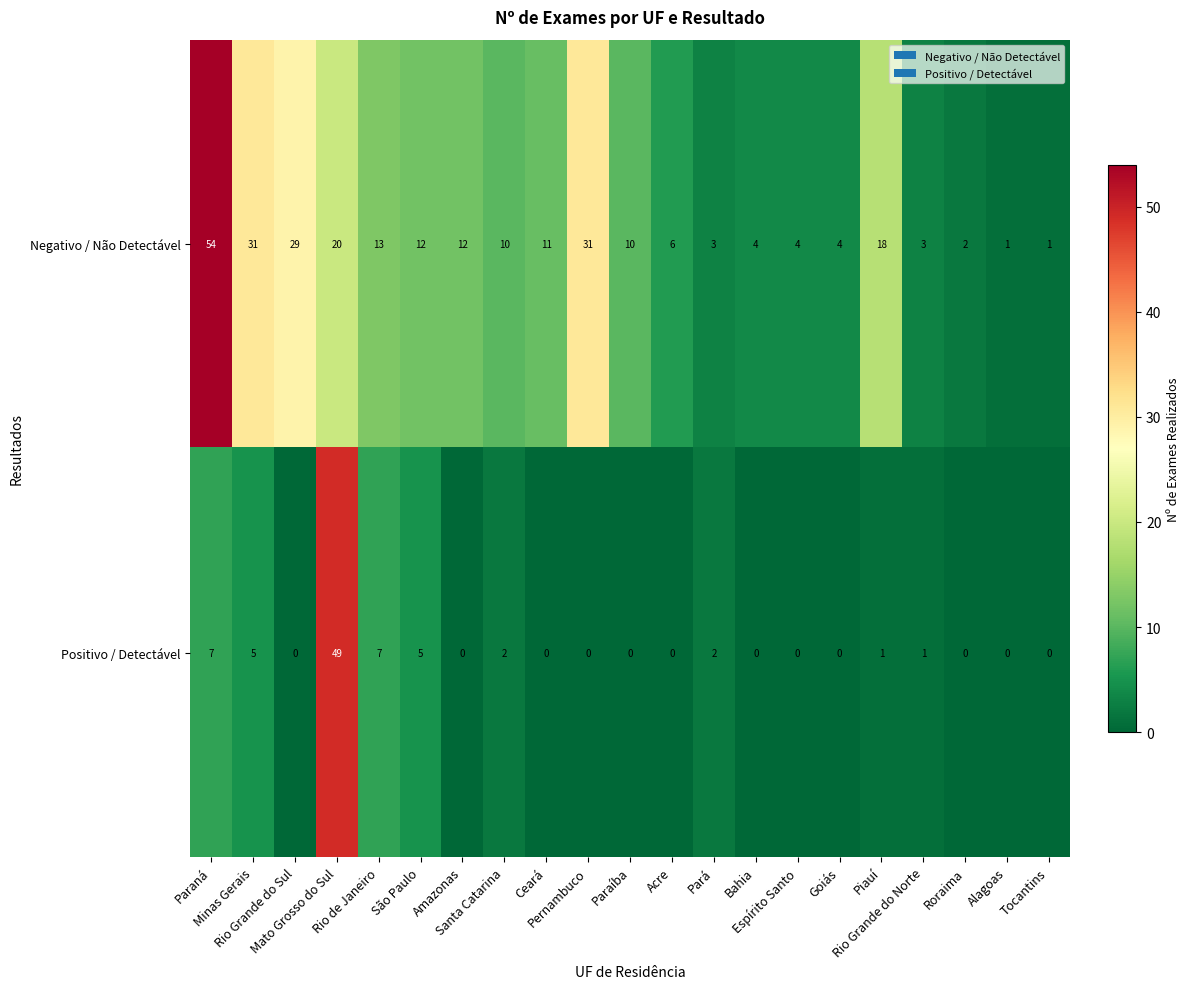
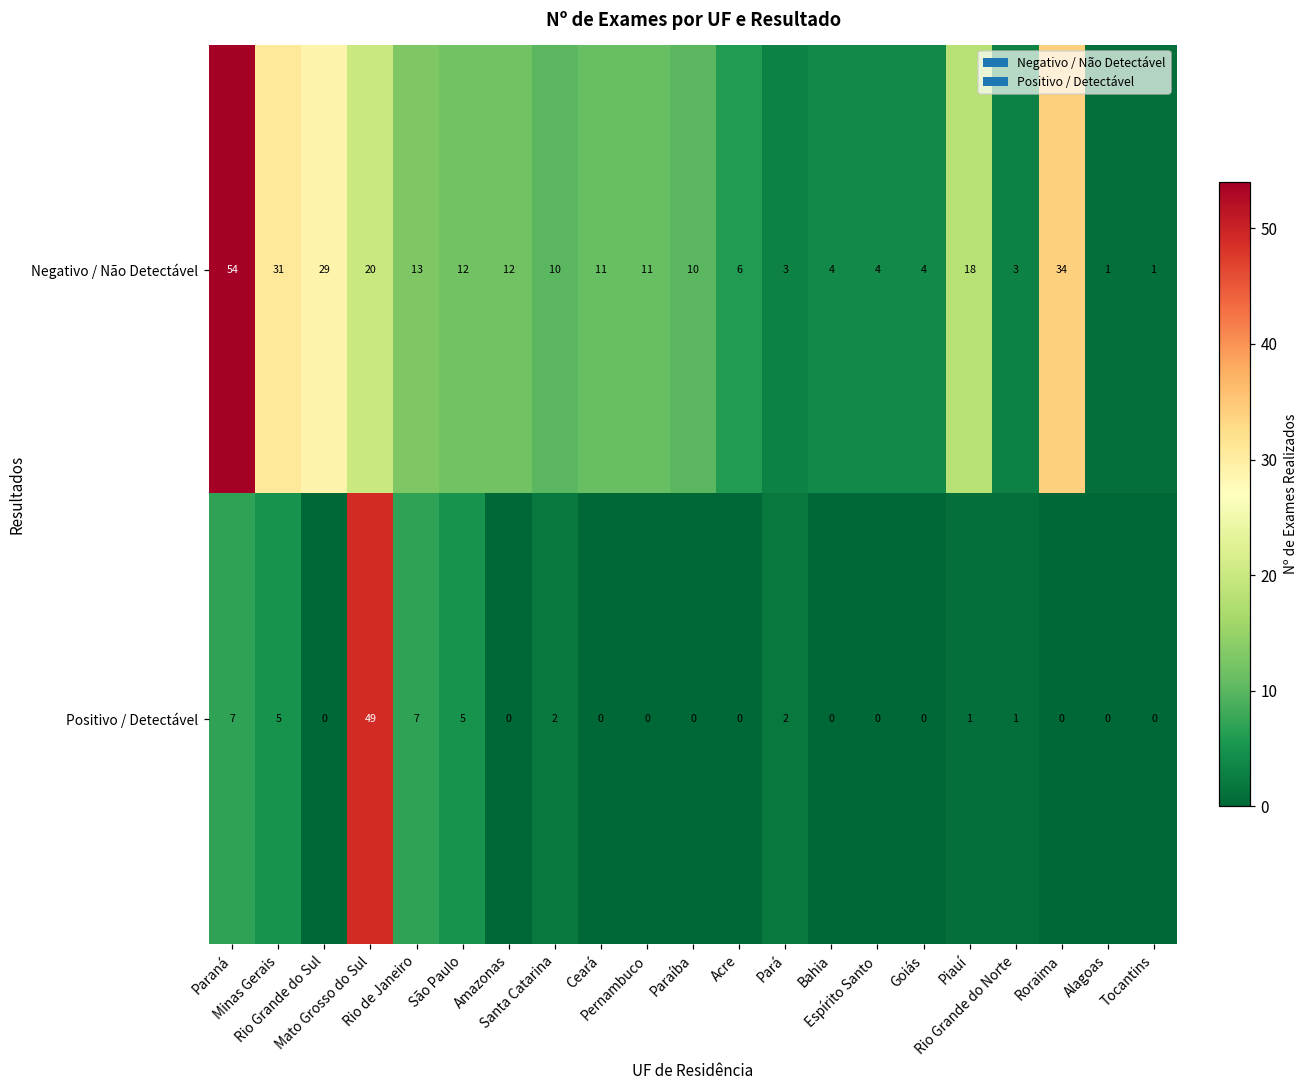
  {
    "Negativo / Não Detectável": {
      "Paraná": 54,
      "Minas Gerais": 31,
      "Rio Grande do Sul": 29,
      "Mato Grosso do Sul": 20,
      "Rio de Janeiro": 13,
      "São Paulo": 12,
      "Amazonas": 12,
      "Santa Catarina": 10,
      "Ceará": 11,
-     "Pernambuco": 31,
+     "Pernambuco": 11,
      "Paraíba": 10,
      "Acre": 6,
      "Pará": 3,
      "Bahia": 4,
      "Espírito Santo": 4,
      "Goiás": 4,
      "Piauí": 18,
      "Rio Grande do Norte": 3,
-     "Roraima": 2,
+     "Roraima": 34,
      "Alagoas": 1,
      "Tocantins": 1
    },
    "Positivo / Detectável": {
      "Paraná": 7,
      "Minas Gerais": 5,
      "Rio Grande do Sul": 0,
      "Mato Grosso do Sul": 49,
      "Rio de Janeiro": 7,
      "São Paulo": 5,
      "Amazonas": 0,
      "Santa Catarina": 2,
      "Ceará": 0,
      "Pernambuco": 0,
      "Paraíba": 0,
      "Acre": 0,
      "Pará": 2,
      "Bahia": 0,
      "Espírito Santo": 0,
      "Goiás": 0,
      "Piauí": 1,
      "Rio Grande do Norte": 1,
      "Roraima": 0,
      "Alagoas": 0,
      "Tocantins": 0
    }
  }
